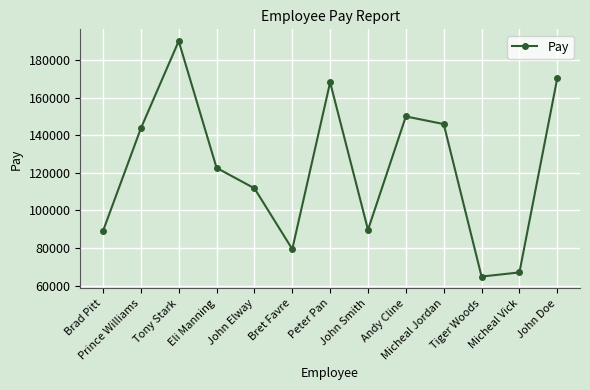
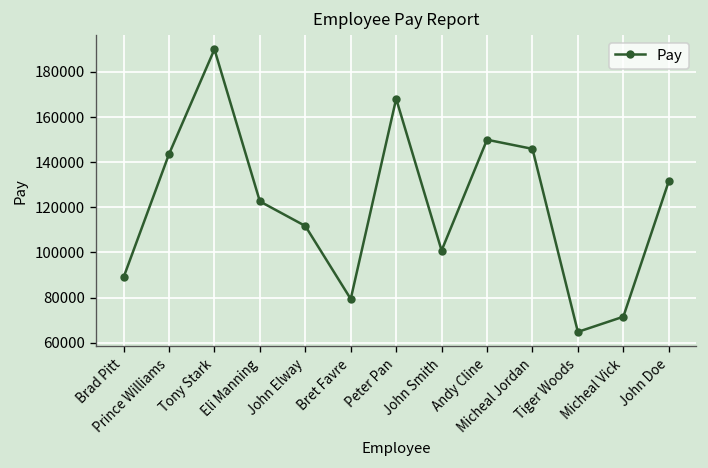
  {
    "Brad Pitt": 89000,
    "Prince Williams": 144000,
    "Tony Stark": 190000,
    "Eli Manning": 123000,
    "John Elway": 112000,
    "Bret Favre": 79000,
    "Peter Pan": 168000,
-   "John Smith": 90000,
+   "John Smith": 101000,
    "Andy Cline": 150000,
    "Micheal Jordan": 146000,
    "Tiger Woods": 65000,
-   "Micheal Vick": 67000,
-   "John Doe": 170000
+   "Micheal Vick": 71000,
+   "John Doe": 132000
  }
